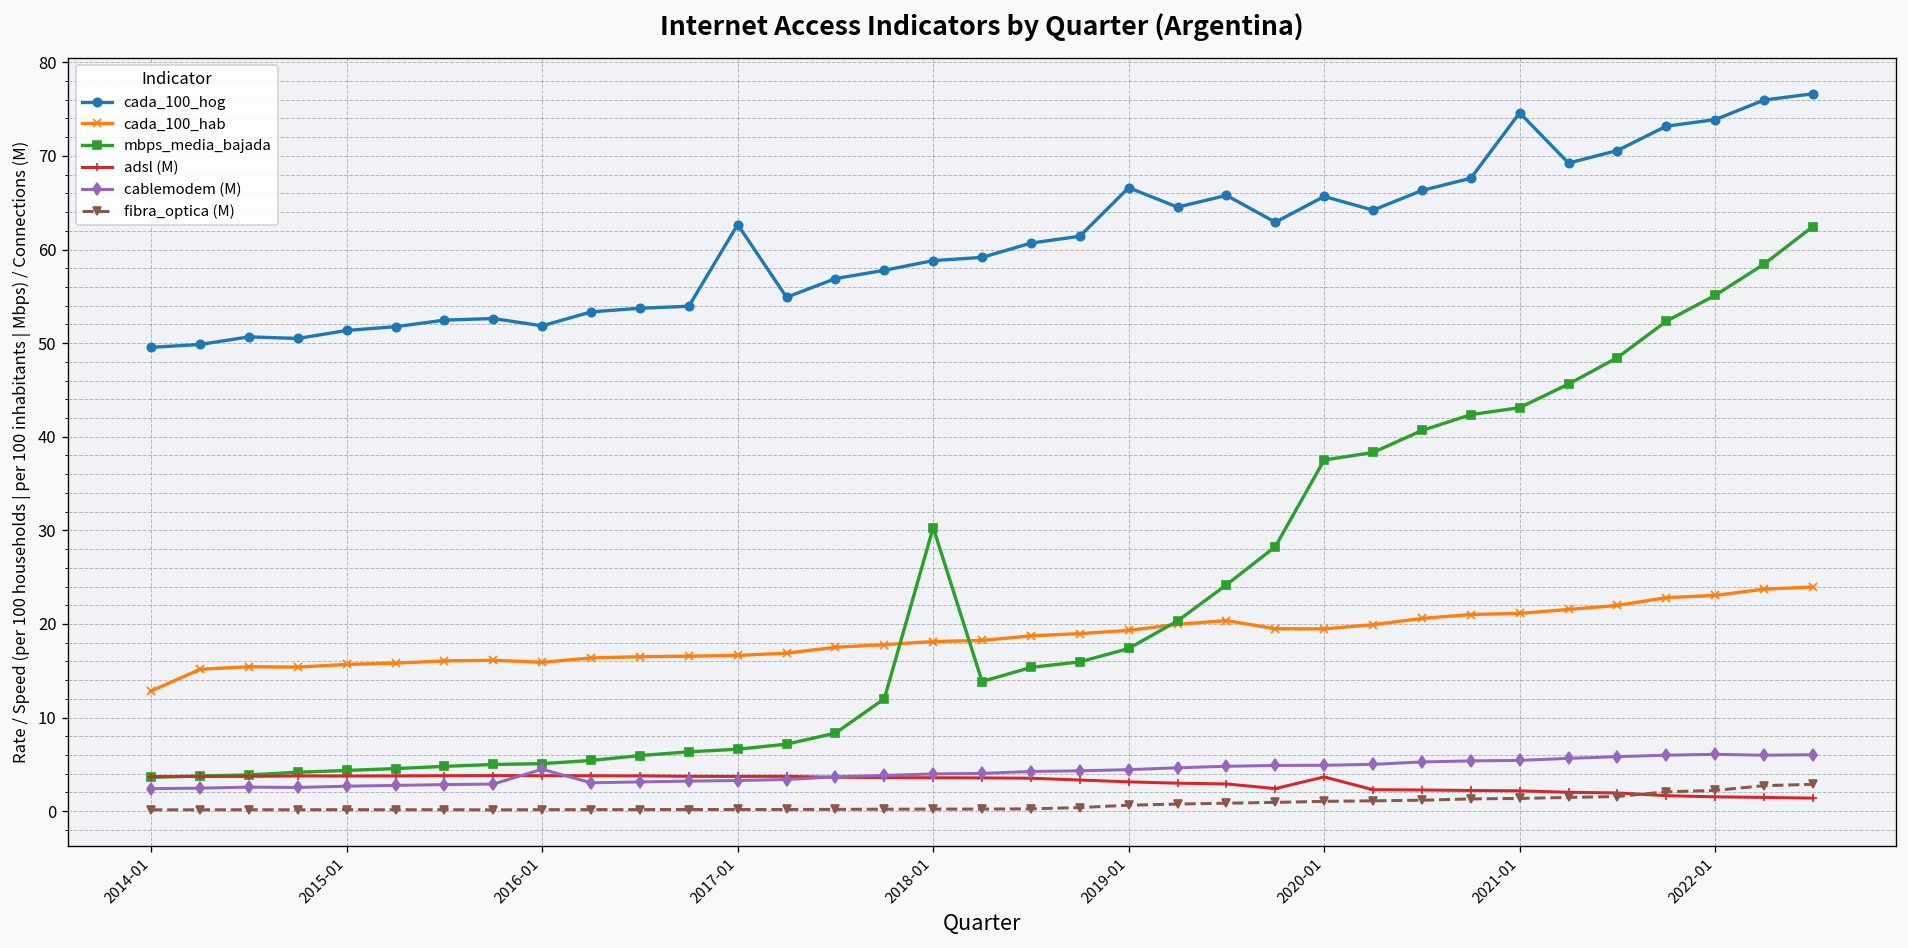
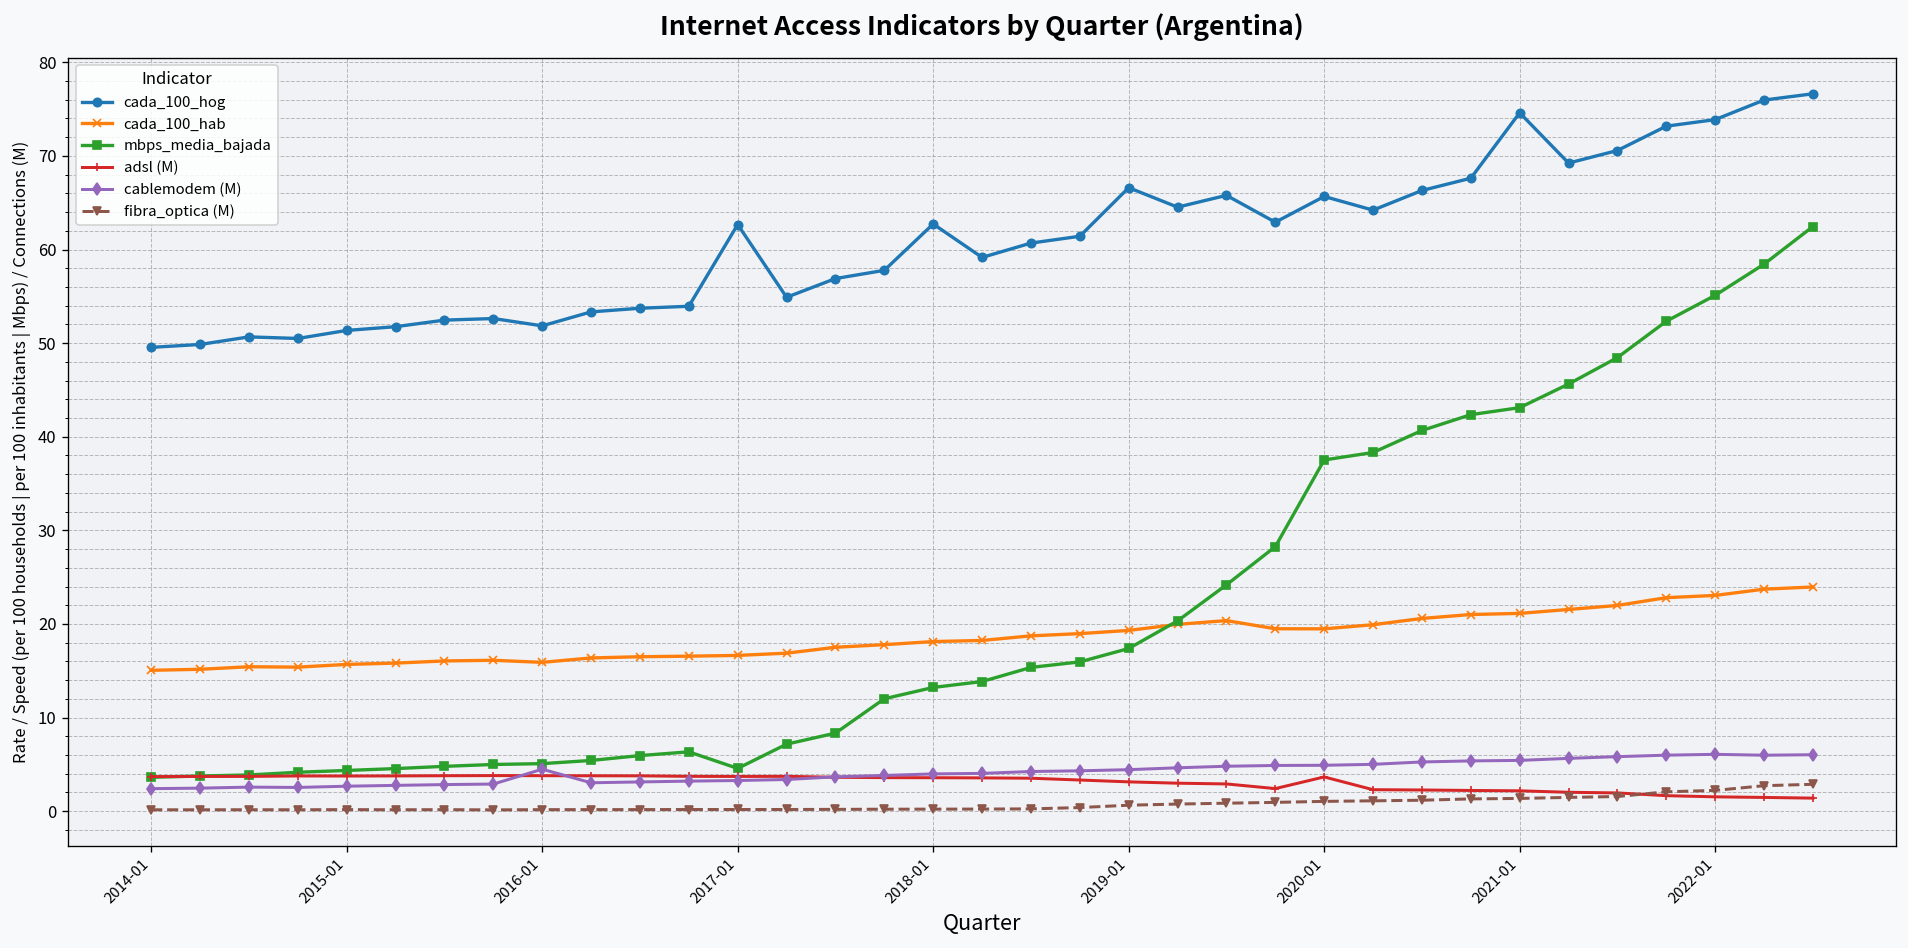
  {
    "cada_100_hog": {
      "2014-01": 50,
      "2015-01": 51,
      "2016-01": 52,
      "2017-01": 63,
-     "2018-01": 59,
+     "2018-01": 63,
      "2019-01": 67,
      "2020-01": 66,
      "2021-01": 75,
      "2022-01": 74
    },
    "cada_100_hab": {
-     "2014-01": 13,
+     "2014-01": 15,
      "2015-01": 16,
      "2016-01": 16,
      "2017-01": 17,
      "2018-01": 18,
      "2019-01": 19,
      "2020-01": 19,
      "2021-01": 21,
      "2022-01": 23
    },
    "mbps_media_bajada": {
      "2015-01": 4,
      "2016-01": 5,
-     "2017-01": 7,
-     "2018-01": 30,
+     "2017-01": 5,
+     "2018-01": 13,
      "2019-01": 17,
      "2020-01": 38,
      "2021-01": 43,
      "2022-01": 55
    },
    "adsl (M)": {
      "2015-01": 4,
      "2016-01": 4,
      "2017-01": 4,
      "2018-01": 4,
      "2019-01": 3,
      "2020-01": 4,
      "2021-01": 2,
      "2022-01": 2
    },
    "cablemodem (M)": {
      "2014-01": 2,
      "2015-01": 3,
      "2016-01": 4,
      "2017-01": 3,
      "2018-01": 4,
      "2019-01": 4,
      "2020-01": 5,
      "2021-01": 5,
      "2022-01": 6
    },
    "fibra_optica (M)": {
      "2014-01": 0,
      "2015-01": 0,
      "2016-01": 0,
      "2017-01": 0,
      "2018-01": 0,
      "2019-01": 1,
      "2020-01": 1,
      "2021-01": 1,
      "2022-01": 2
    }
  }
